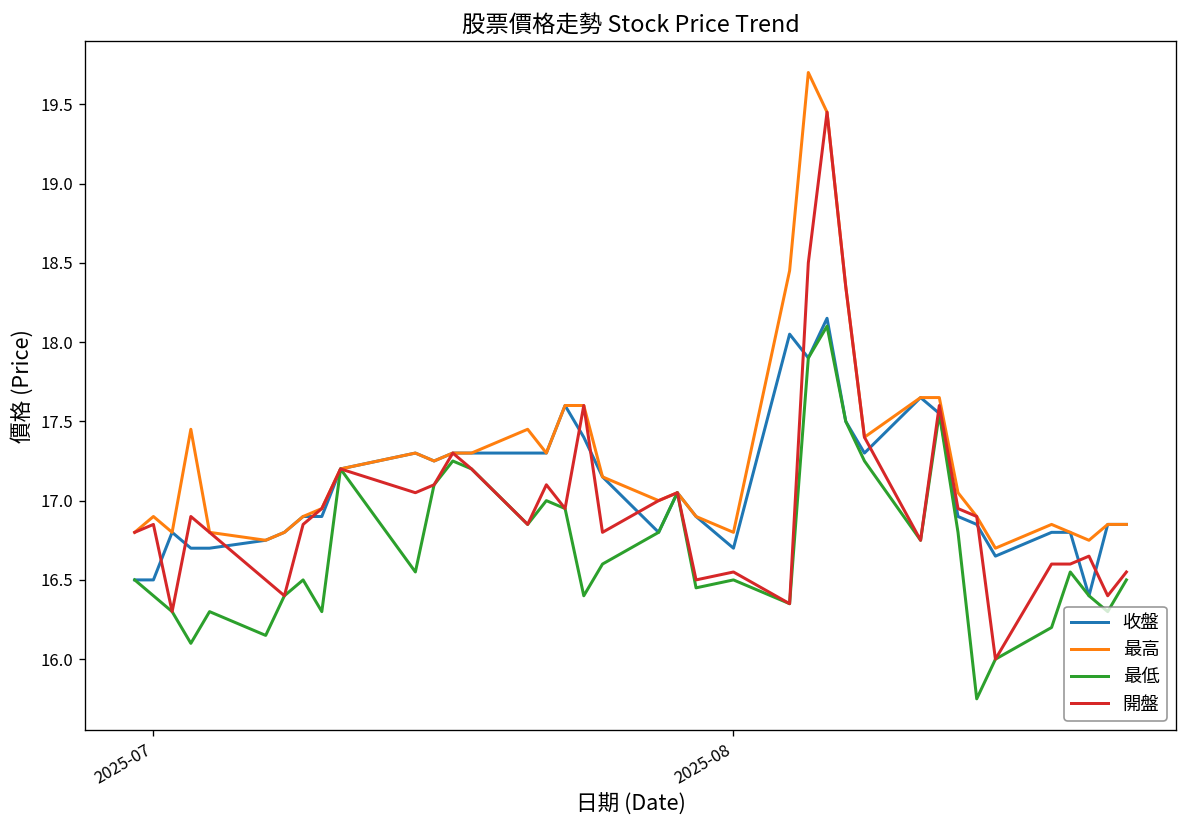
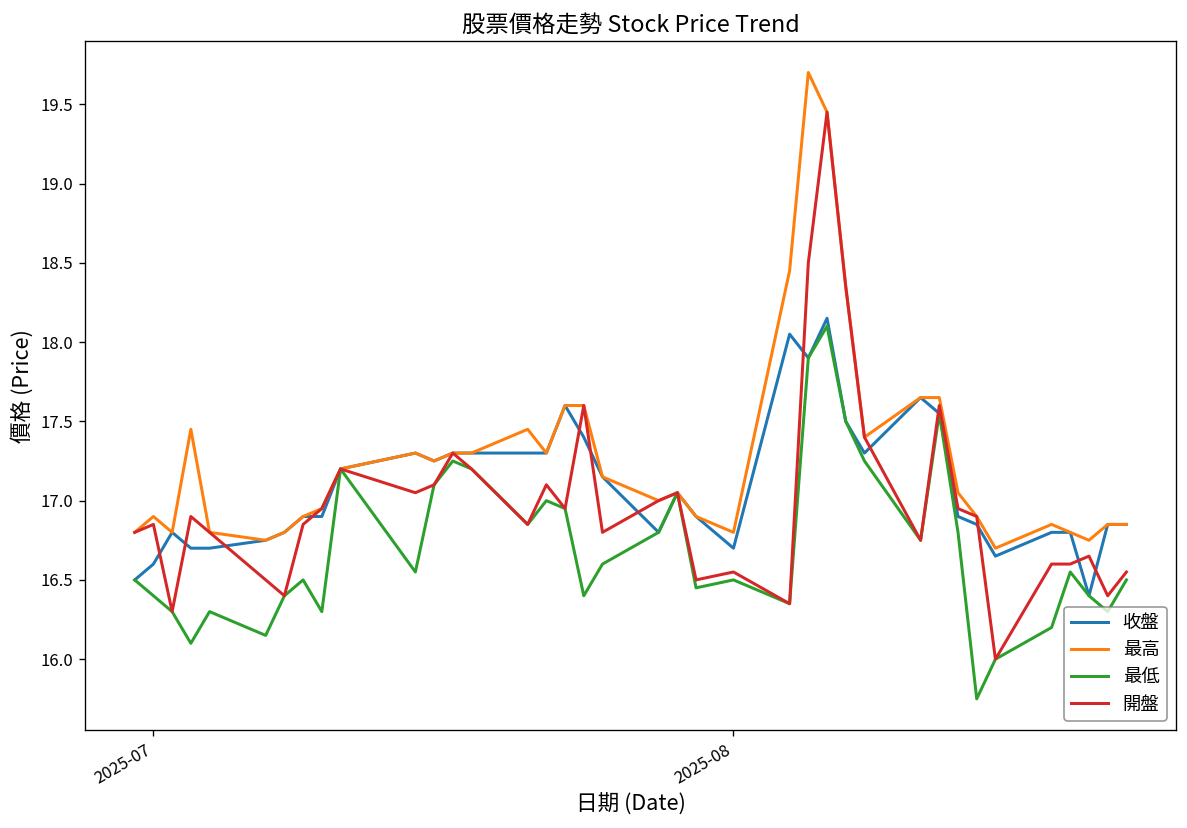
  {
    "收盤": {
-     "2025-07": 16.5,
+     "2025-07": 16.6,
      "2025-08": 16.7
    },
    "最高": {
      "2025-07": 16.9,
      "2025-08": 16.8
    },
    "最低": {
      "2025-07": 16.4,
      "2025-08": 16.5
    },
    "開盤": {
      "2025-07": 16.85,
      "2025-08": 16.55
    }
  }
